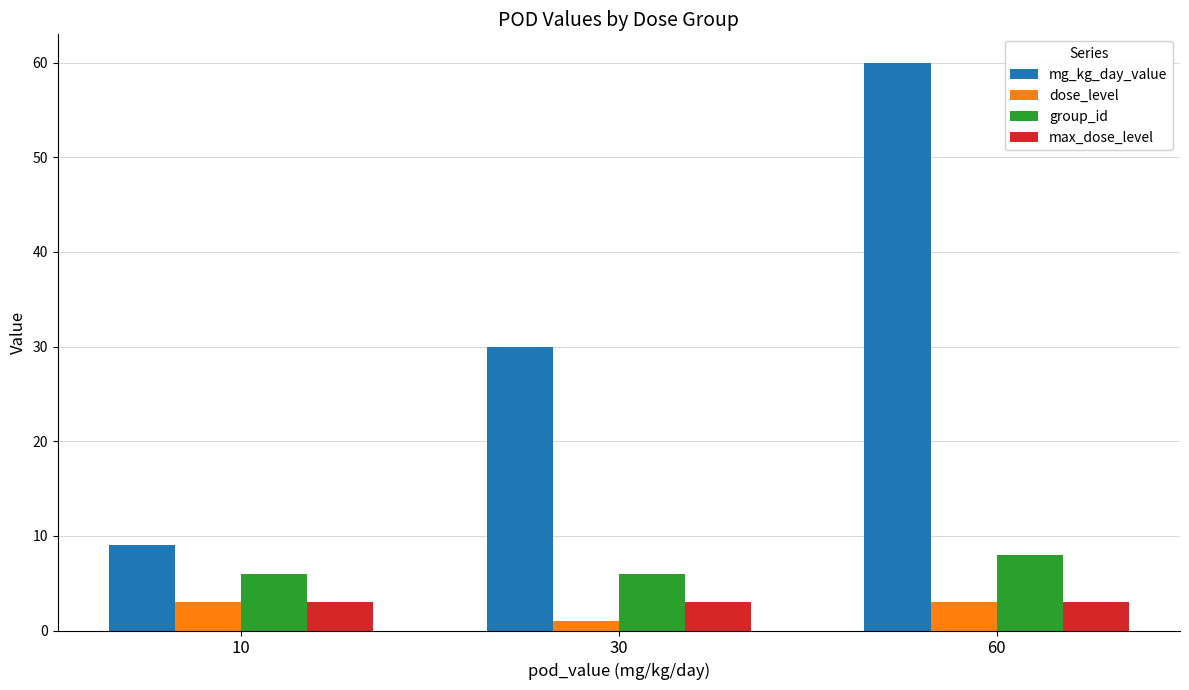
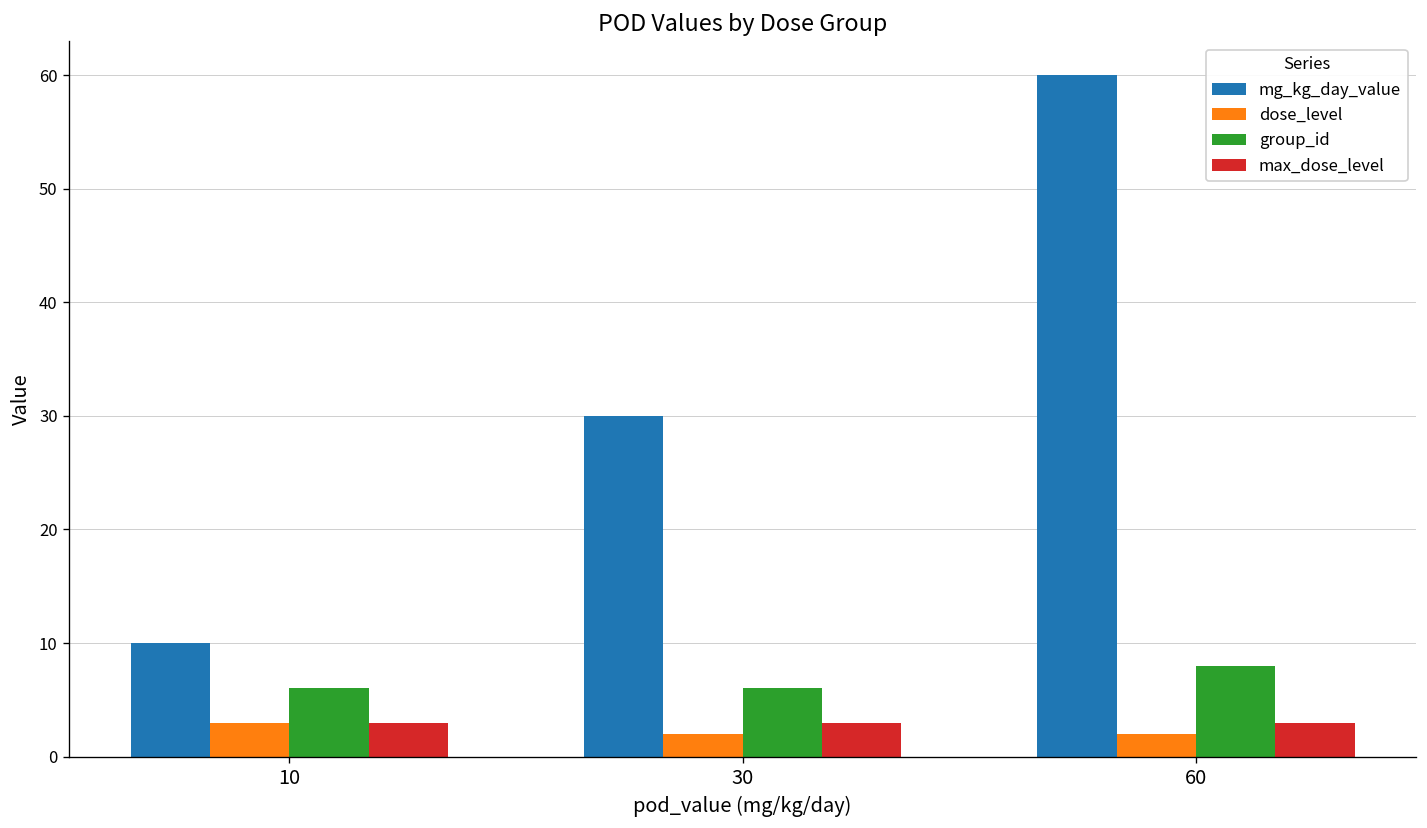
  {
    "mg_kg_day_value": {
-     "10": 9,
+     "10": 10,
      "30": 30,
      "60": 60
    },
    "dose_level": {
      "10": 3,
-     "30": 1,
-     "60": 3
+     "30": 2,
+     "60": 2
    },
    "group_id": {
      "10": 6,
      "30": 6,
      "60": 8
    },
    "max_dose_level": {
      "10": 3,
      "30": 3,
      "60": 3
    }
  }
